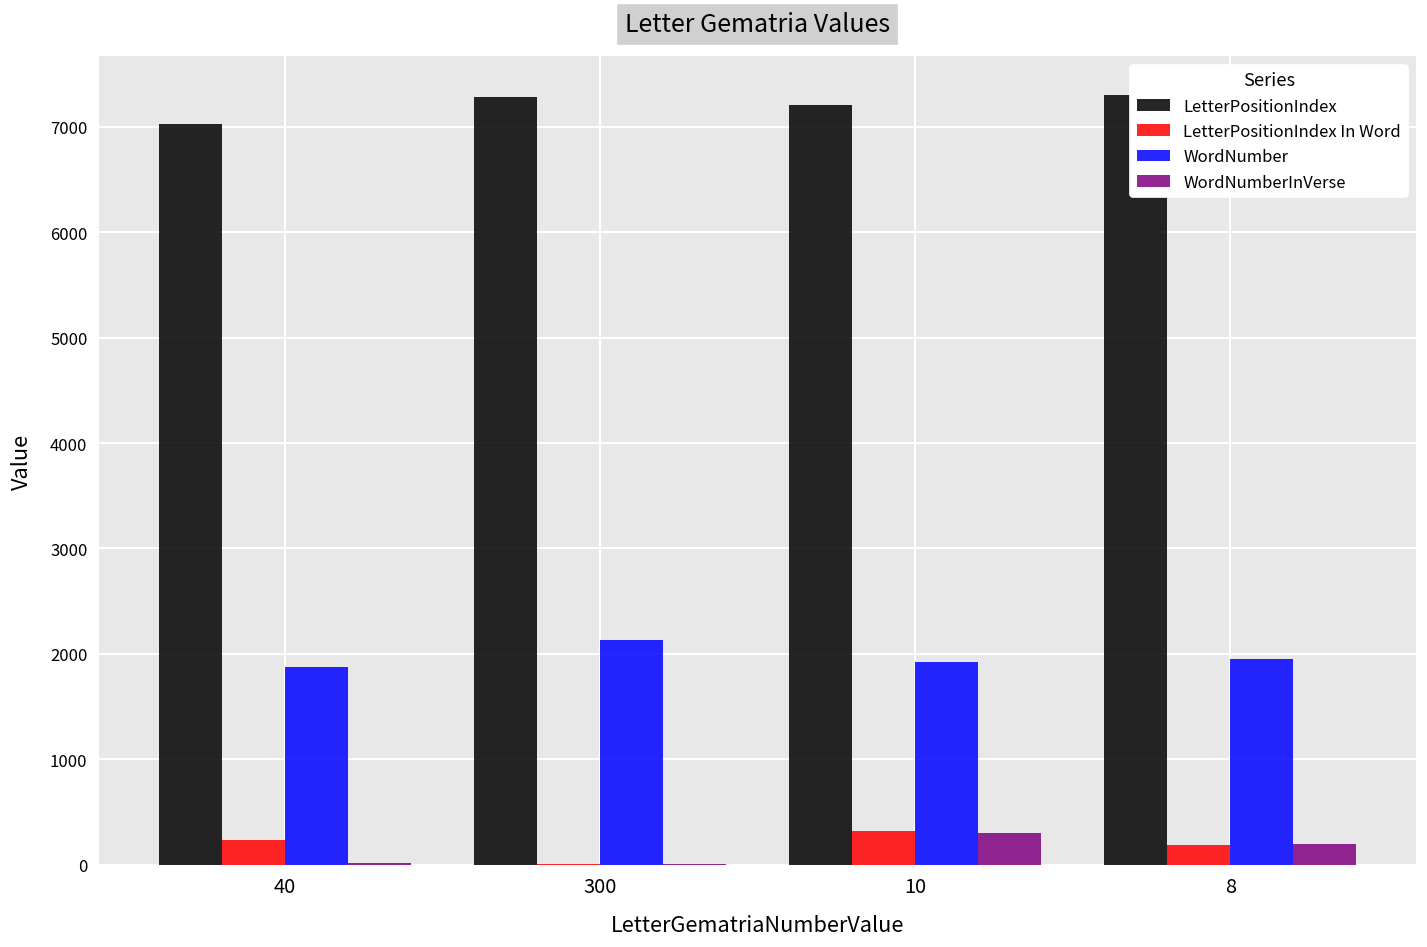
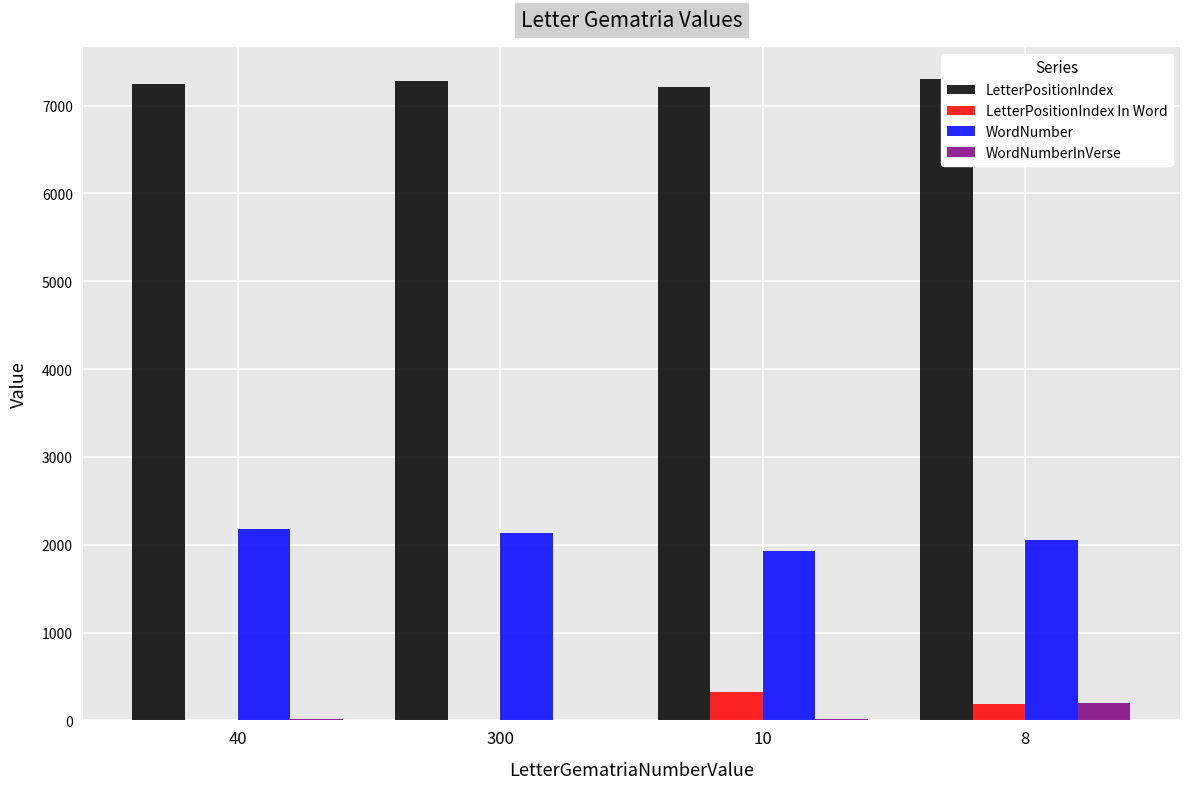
  {
    "LetterPositionIndex": {
-     "40": 7000,
+     "40": 7200,
      "300": 7300,
      "10": 7200
    },
    "LetterPositionIndex In Word": {
-     "40": 200,
+     "40": 0,
      "10": 300,
      "8": 200
    },
    "WordNumber": {
-     "40": 1900,
+     "40": 2200,
      "300": 2100,
      "10": 1900,
-     "8": 2000
+     "8": 2100
    },
    "WordNumberInVerse": {
-     "10": 300,
+     "10": 0,
      "8": 200
    }
  }
